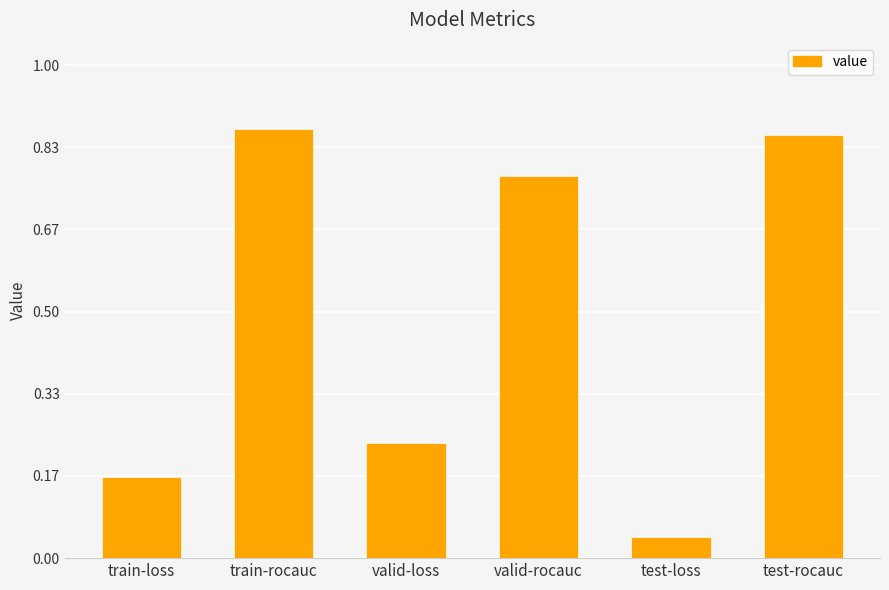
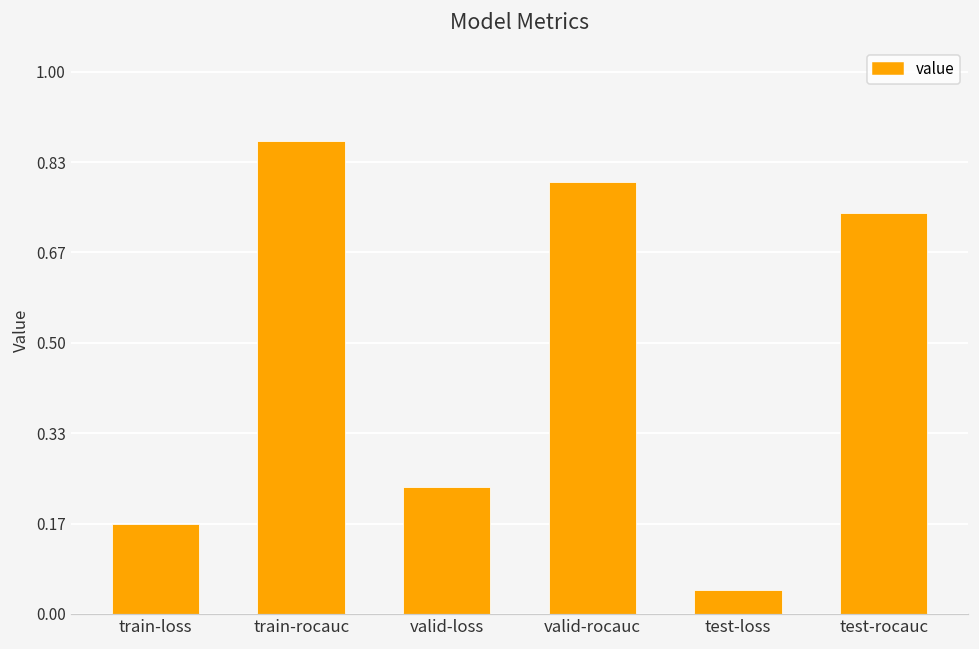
  {
    "train-loss": 0.17,
    "train-rocauc": 0.87,
    "valid-loss": 0.23,
-   "valid-rocauc": 0.77,
+   "valid-rocauc": 0.80,
    "test-loss": 0.04,
-   "test-rocauc": 0.86
+   "test-rocauc": 0.74
  }
